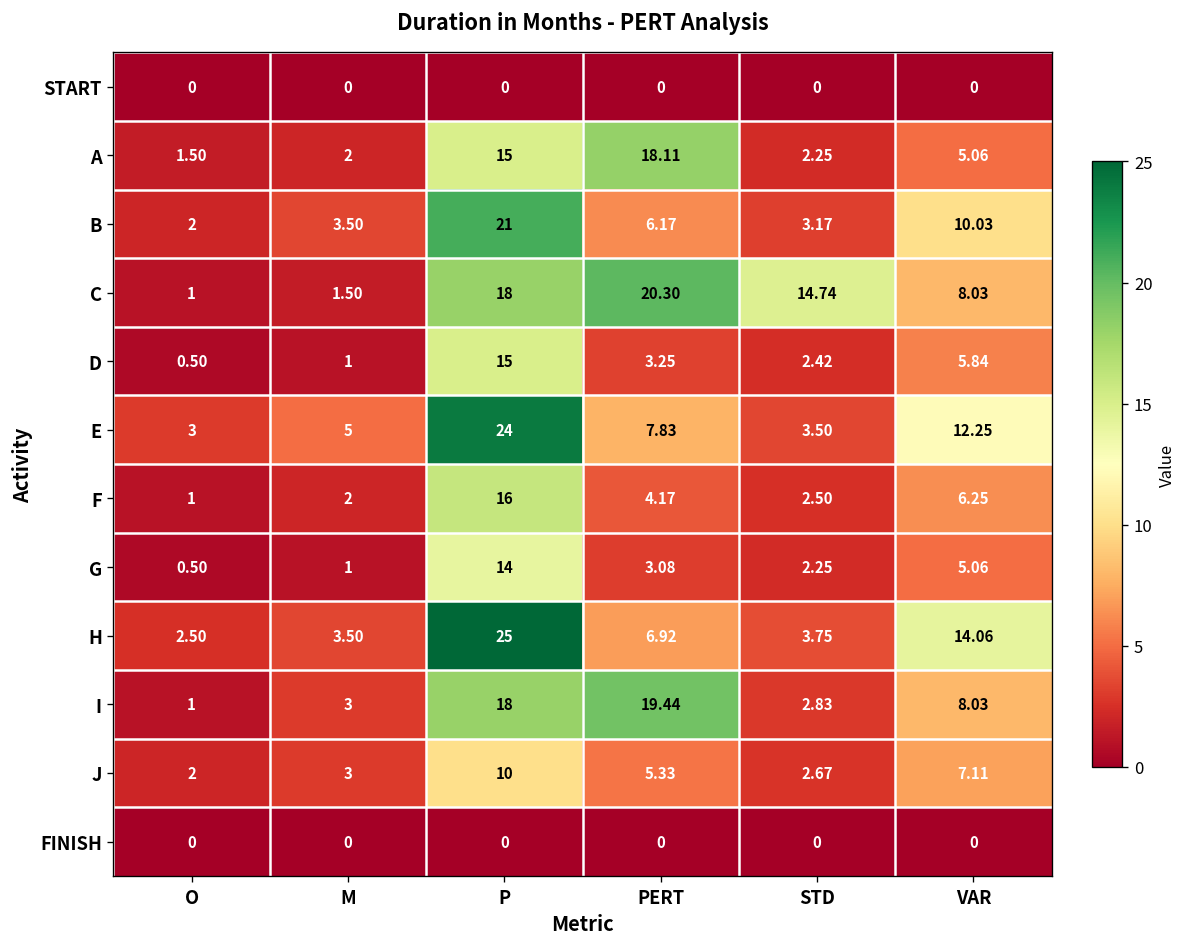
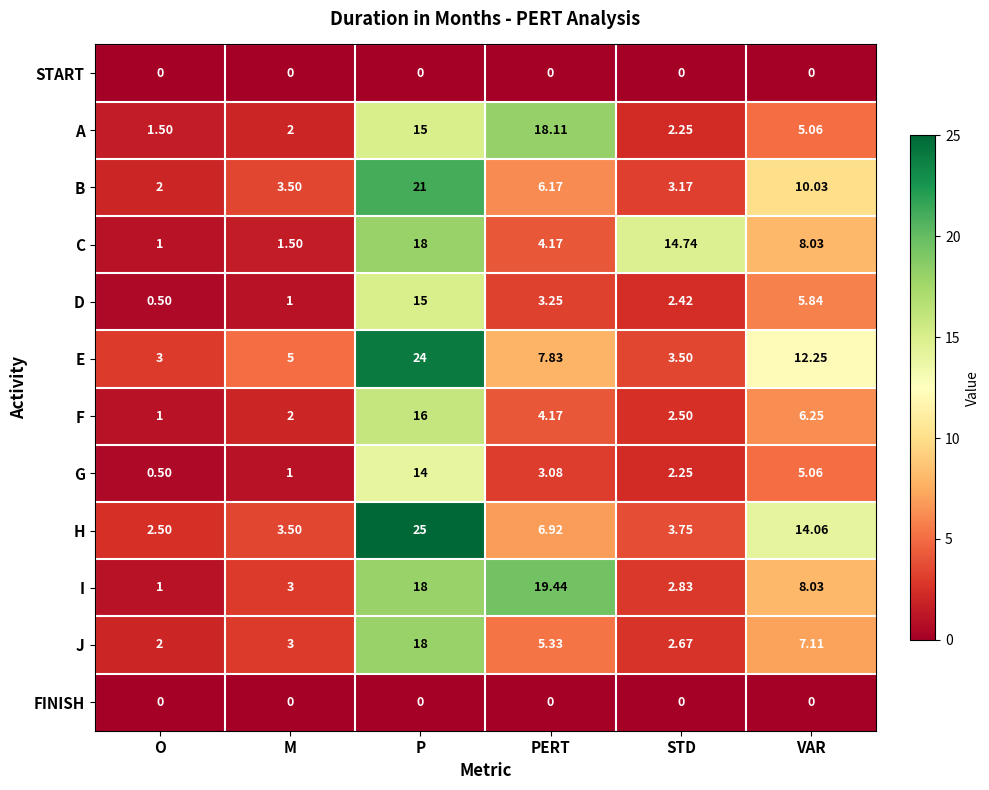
  {
    "START": {
      "O": 0,
      "M": 0,
      "P": 0,
      "PERT": 0,
      "STD": 0,
      "VAR": 0
    },
    "A": {
      "O": 1.50,
      "M": 2,
      "P": 15,
      "PERT": 18.11,
      "STD": 2.25,
      "VAR": 5.06
    },
    "B": {
      "O": 2,
      "M": 3.50,
      "P": 21,
      "PERT": 6.17,
      "STD": 3.17,
      "VAR": 10.03
    },
    "C": {
      "O": 1,
      "M": 1.50,
      "P": 18,
-     "PERT": 20.30,
+     "PERT": 4.17,
      "STD": 14.74,
      "VAR": 8.03
    },
    "D": {
      "O": 0.50,
      "M": 1,
      "P": 15,
      "PERT": 3.25,
      "STD": 2.42,
      "VAR": 5.84
    },
    "E": {
      "O": 3,
      "M": 5,
      "P": 24,
      "PERT": 7.83,
      "STD": 3.50,
      "VAR": 12.25
    },
    "F": {
      "O": 1,
      "M": 2,
      "P": 16,
      "PERT": 4.17,
      "STD": 2.50,
      "VAR": 6.25
    },
    "G": {
      "O": 0.50,
      "M": 1,
      "P": 14,
      "PERT": 3.08,
      "STD": 2.25,
      "VAR": 5.06
    },
    "H": {
      "O": 2.50,
      "M": 3.50,
      "P": 25,
      "PERT": 6.92,
      "STD": 3.75,
      "VAR": 14.06
    },
    "I": {
      "O": 1,
      "M": 3,
      "P": 18,
      "PERT": 19.44,
      "STD": 2.83,
      "VAR": 8.03
    },
    "J": {
      "O": 2,
      "M": 3,
-     "P": 10,
+     "P": 18,
      "PERT": 5.33,
      "STD": 2.67,
      "VAR": 7.11
    },
    "FINISH": {
      "O": 0,
      "M": 0,
      "P": 0,
      "PERT": 0,
      "STD": 0,
      "VAR": 0
    }
  }
